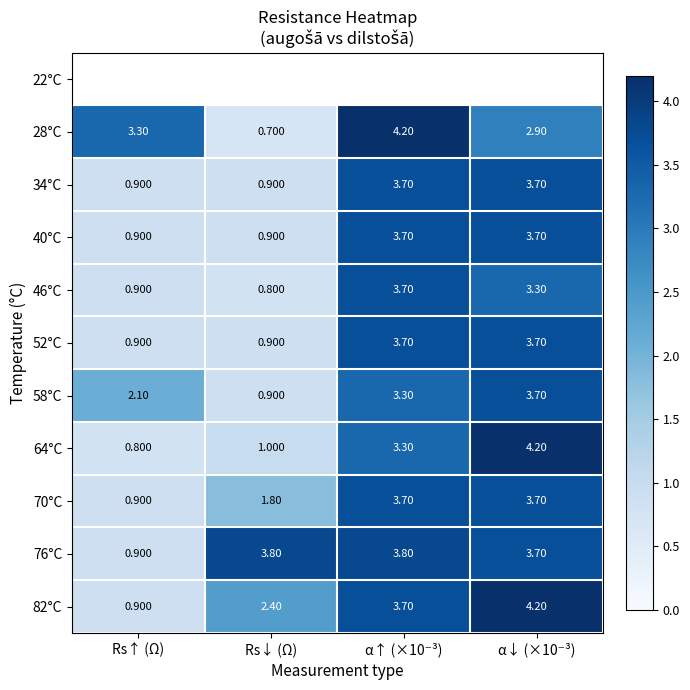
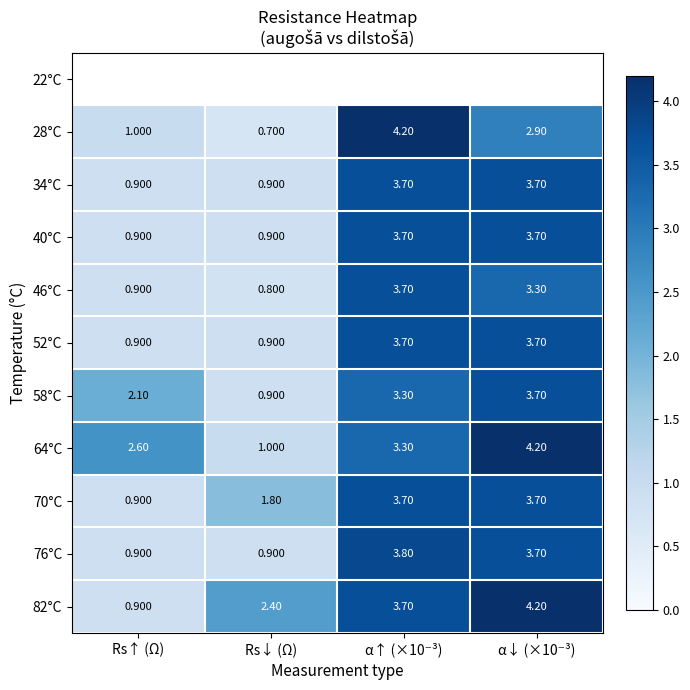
  {
    "28°C": {
-     "Rs↑ (Ω)": 3.30,
+     "Rs↑ (Ω)": 1.000,
      "Rs↓ (Ω)": 0.700,
      "α↑ (×10⁻³)": 4.20,
      "α↓ (×10⁻³)": 2.90
    },
    "34°C": {
      "Rs↑ (Ω)": 0.900,
      "Rs↓ (Ω)": 0.900,
      "α↑ (×10⁻³)": 3.70,
      "α↓ (×10⁻³)": 3.70
    },
    "40°C": {
      "Rs↑ (Ω)": 0.900,
      "Rs↓ (Ω)": 0.900,
      "α↑ (×10⁻³)": 3.70,
      "α↓ (×10⁻³)": 3.70
    },
    "46°C": {
      "Rs↑ (Ω)": 0.900,
      "Rs↓ (Ω)": 0.800,
      "α↑ (×10⁻³)": 3.70,
      "α↓ (×10⁻³)": 3.30
    },
    "52°C": {
      "Rs↑ (Ω)": 0.900,
      "Rs↓ (Ω)": 0.900,
      "α↑ (×10⁻³)": 3.70,
      "α↓ (×10⁻³)": 3.70
    },
    "58°C": {
      "Rs↑ (Ω)": 2.10,
      "Rs↓ (Ω)": 0.900,
      "α↑ (×10⁻³)": 3.30,
      "α↓ (×10⁻³)": 3.70
    },
    "64°C": {
-     "Rs↑ (Ω)": 0.800,
+     "Rs↑ (Ω)": 2.60,
      "Rs↓ (Ω)": 1.000,
      "α↑ (×10⁻³)": 3.30,
      "α↓ (×10⁻³)": 4.20
    },
    "70°C": {
      "Rs↑ (Ω)": 0.900,
      "Rs↓ (Ω)": 1.80,
      "α↑ (×10⁻³)": 3.70,
      "α↓ (×10⁻³)": 3.70
    },
    "76°C": {
      "Rs↑ (Ω)": 0.900,
-     "Rs↓ (Ω)": 3.80,
+     "Rs↓ (Ω)": 0.900,
      "α↑ (×10⁻³)": 3.80,
      "α↓ (×10⁻³)": 3.70
    },
    "82°C": {
      "Rs↑ (Ω)": 0.900,
      "Rs↓ (Ω)": 2.40,
      "α↑ (×10⁻³)": 3.70,
      "α↓ (×10⁻³)": 4.20
    }
  }
